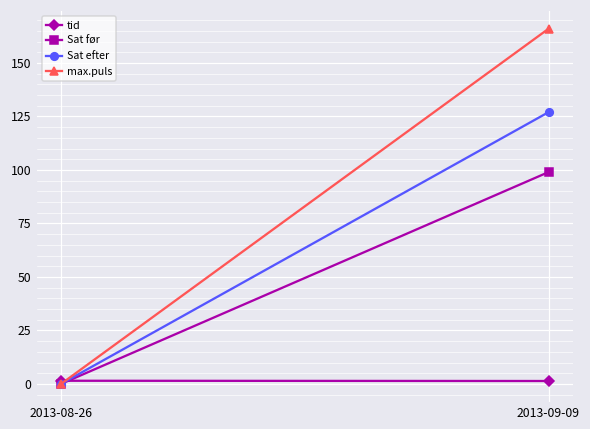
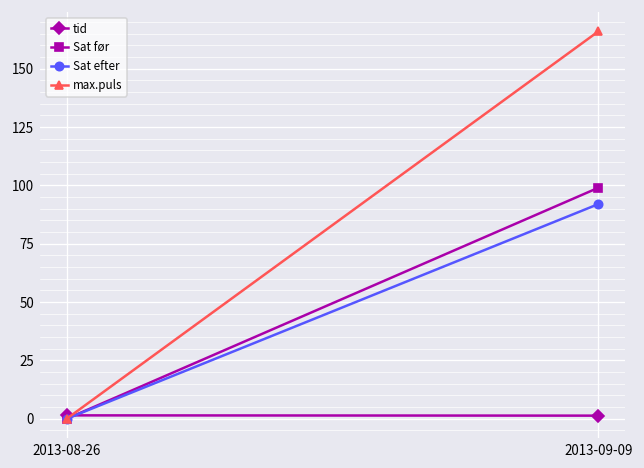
  {
    "Sat efter": {
-     "2013-09-09": 127
+     "2013-09-09": 92
    },
    "max.puls": {
      "2013-09-09": 166
    }
  }
